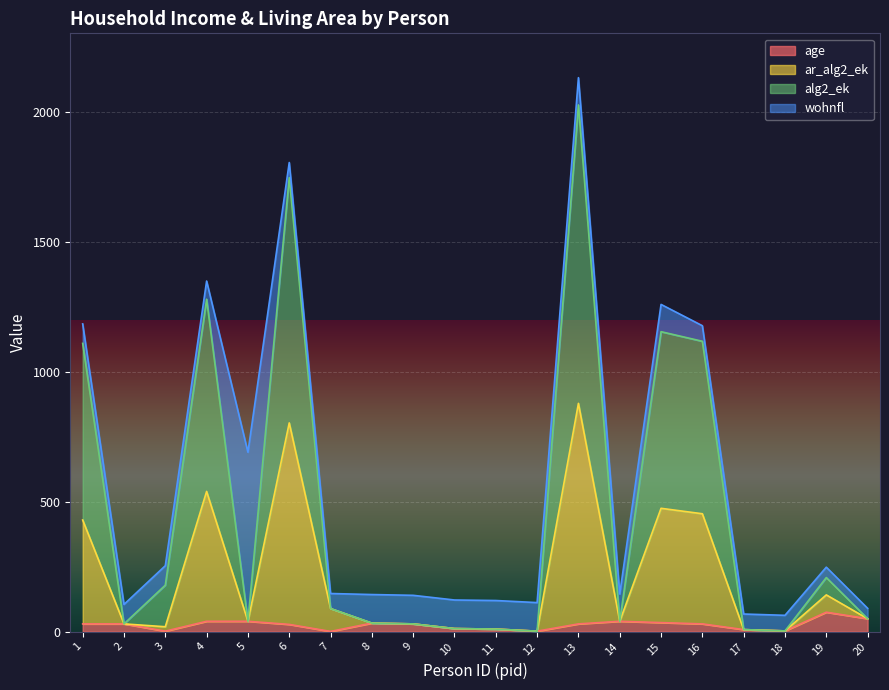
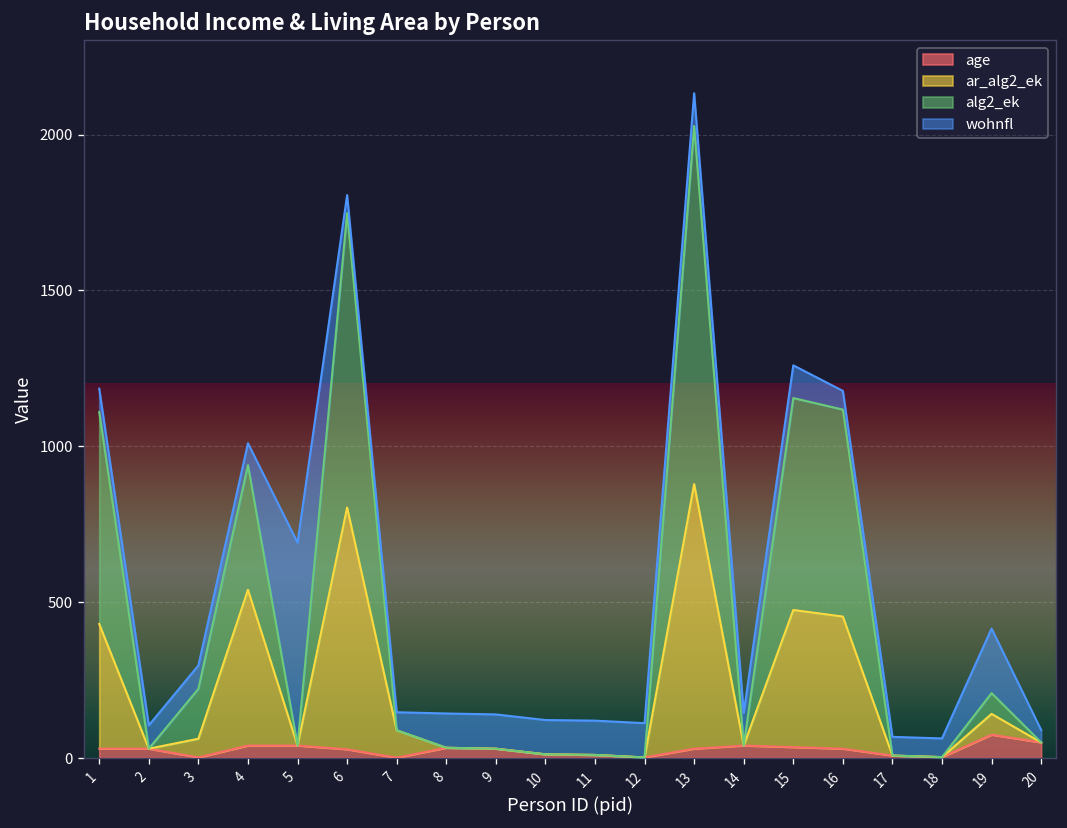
  {
    "age": {
      "1": 30,
      "3": 0,
      "4": 40,
      "6": 30,
      "7": 0,
      "13": 30,
      "15": 40,
      "16": 30,
      "19": 80
    },
    "ar_alg2_ek": {
      "1": 400,
-     "3": 20,
+     "3": 60,
      "4": 500,
      "6": 780,
      "13": 850,
      "15": 440,
      "16": 420,
      "19": 70
    },
    "alg2_ek": {
      "1": 680,
      "3": 160,
-     "4": 740,
+     "4": 400,
      "6": 940,
      "13": 1150,
      "15": 680,
      "16": 660,
      "19": 70
    },
    "wohnfl": {
      "1": 80,
      "2": 80,
      "3": 80,
      "4": 70,
      "5": 650,
      "6": 60,
      "7": 60,
      "8": 110,
      "9": 110,
      "10": 110,
      "11": 110,
      "12": 110,
      "13": 110,
      "14": 110,
      "15": 110,
      "16": 60,
      "17": 60,
      "18": 60,
-     "19": 40,
+     "19": 210,
      "20": 40
    }
  }
